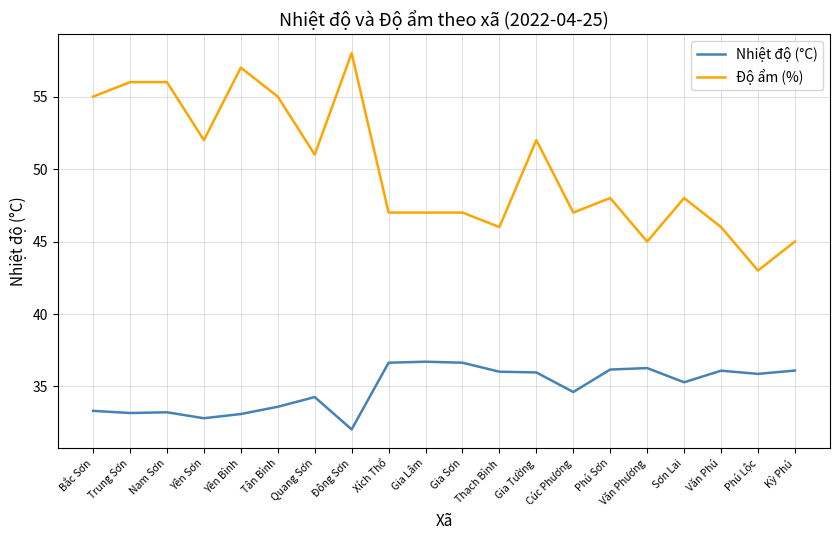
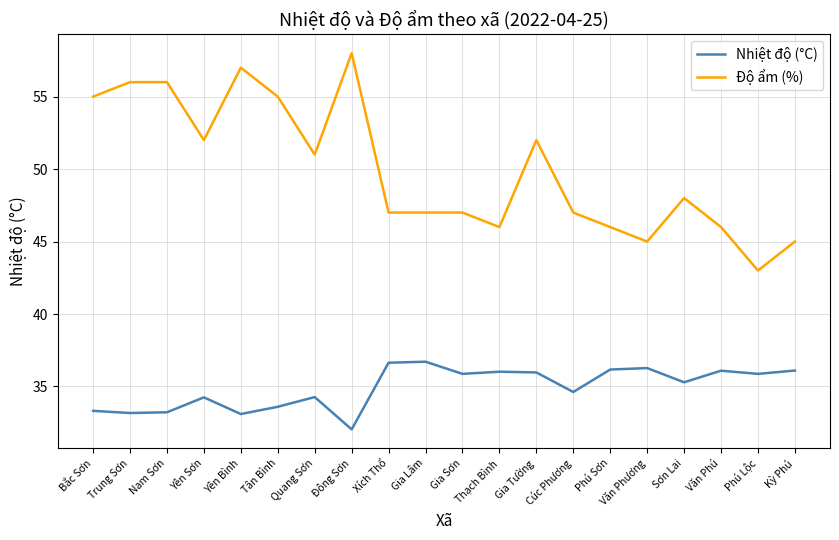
  {
    "Nhiệt độ (°C)": {
      "Bắc Sơn": 33.3,
      "Trung Sơn": 33.2,
      "Nam Sơn": 33.2,
-     "Yên Sơn": 32.8,
+     "Yên Sơn": 34.3,
      "Yên Bình": 33.1,
      "Tân Bình": 33.6,
      "Quang Sơn": 34.3,
      "Đông Sơn": 32.0,
      "Xích Thổ": 36.6,
      "Gia Lâm": 36.7,
-     "Gia Sơn": 36.6,
+     "Gia Sơn": 35.9,
      "Thạch Bình": 36.0,
      "Gia Tường": 36.0,
      "Cúc Phương": 34.6,
      "Phú Sơn": 36.2,
      "Văn Phương": 36.3,
      "Sơn Lai": 35.3,
      "Văn Phú": 36.1,
      "Phú Lộc": 35.9,
      "Kỳ Phú": 36.1
    },
    "Độ ẩm (%)": {
      "Bắc Sơn": 55,
      "Trung Sơn": 56,
      "Nam Sơn": 56,
      "Yên Sơn": 52,
      "Yên Bình": 57,
      "Tân Bình": 55,
      "Quang Sơn": 51,
      "Đông Sơn": 58,
      "Xích Thổ": 47,
      "Gia Lâm": 47,
      "Gia Sơn": 47,
      "Thạch Bình": 46,
      "Gia Tường": 52,
      "Cúc Phương": 47,
-     "Phú Sơn": 48,
+     "Phú Sơn": 46,
      "Văn Phương": 45,
      "Sơn Lai": 48,
      "Văn Phú": 46,
      "Phú Lộc": 43,
      "Kỳ Phú": 45
    }
  }
